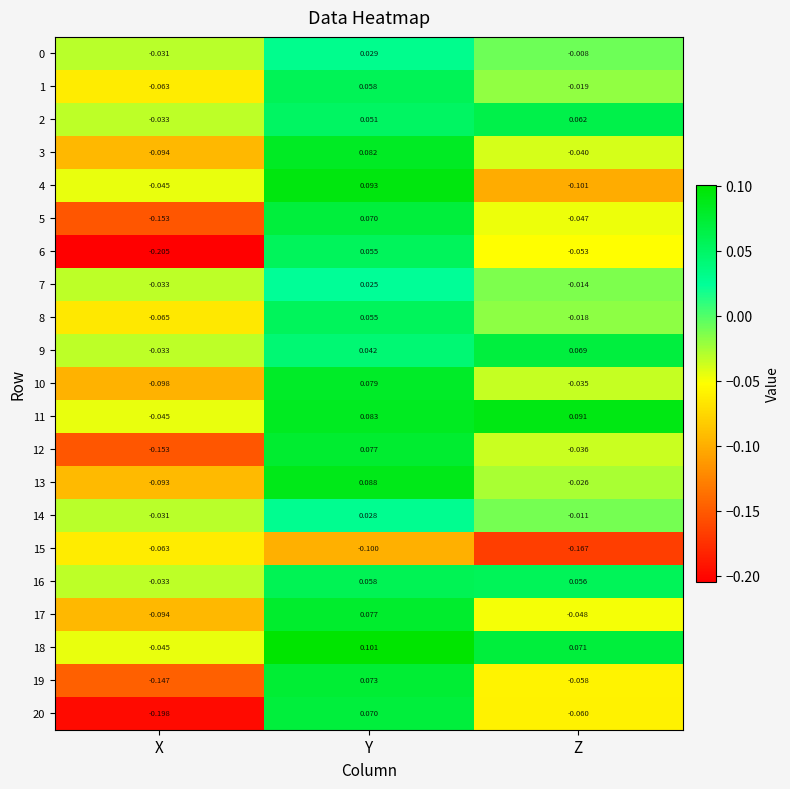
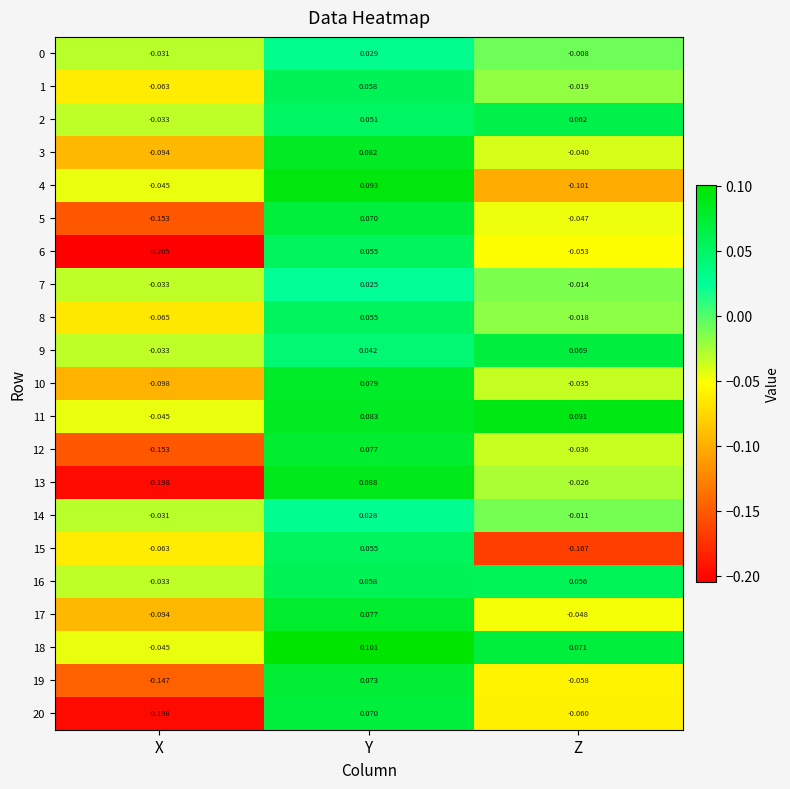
  {
    "0": {
      "X": -0.031,
      "Y": 0.029,
      "Z": -0.008
    },
    "1": {
      "X": -0.063,
      "Y": 0.058,
      "Z": -0.019
    },
    "2": {
      "X": -0.033,
      "Y": 0.051,
      "Z": 0.062
    },
    "3": {
      "X": -0.094,
      "Y": 0.082,
      "Z": -0.040
    },
    "4": {
      "X": -0.045,
      "Y": 0.093,
      "Z": -0.101
    },
    "5": {
      "X": -0.153,
      "Y": 0.070,
      "Z": -0.047
    },
    "6": {
      "X": -0.205,
      "Y": 0.055,
      "Z": -0.053
    },
    "7": {
      "X": -0.033,
      "Y": 0.025,
      "Z": -0.014
    },
    "8": {
      "X": -0.065,
      "Y": 0.055,
      "Z": -0.018
    },
    "9": {
      "X": -0.033,
      "Y": 0.042,
      "Z": 0.069
    },
    "10": {
      "X": -0.098,
      "Y": 0.079,
      "Z": -0.035
    },
    "11": {
      "X": -0.045,
      "Y": 0.083,
      "Z": 0.091
    },
    "12": {
      "X": -0.153,
      "Y": 0.077,
      "Z": -0.036
    },
    "13": {
-     "X": -0.093,
+     "X": -0.198,
      "Y": 0.088,
      "Z": -0.026
    },
    "14": {
      "X": -0.031,
      "Y": 0.028,
      "Z": -0.011
    },
    "15": {
      "X": -0.063,
-     "Y": -0.100,
+     "Y": 0.055,
      "Z": -0.167
    },
    "16": {
      "X": -0.033,
      "Y": 0.058,
      "Z": 0.056
    },
    "17": {
      "X": -0.094,
      "Y": 0.077,
      "Z": -0.048
    },
    "18": {
      "X": -0.045,
      "Y": 0.101,
      "Z": 0.071
    },
    "19": {
      "X": -0.147,
      "Y": 0.073,
      "Z": -0.058
    },
    "20": {
      "X": -0.198,
      "Y": 0.070,
      "Z": -0.060
    }
  }
